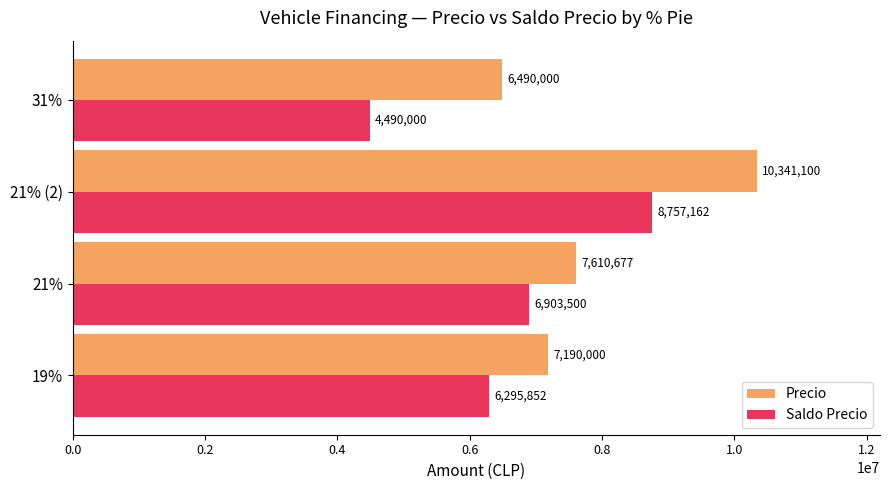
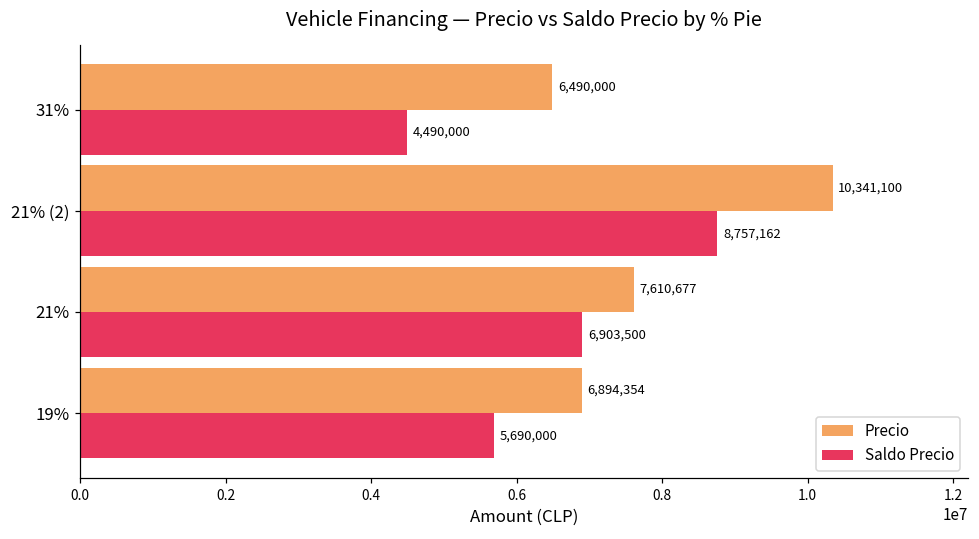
  {
    "Precio": {
      "31%": "6,490,000",
      "21% (2)": "10,341,100",
      "21%": "7,610,677",
-     "19%": "7,190,000"
+     "19%": "6,894,354"
    },
    "Saldo Precio": {
      "31%": "4,490,000",
      "21% (2)": "8,757,162",
      "21%": "6,903,500",
-     "19%": "6,295,852"
+     "19%": "5,690,000"
    }
  }
